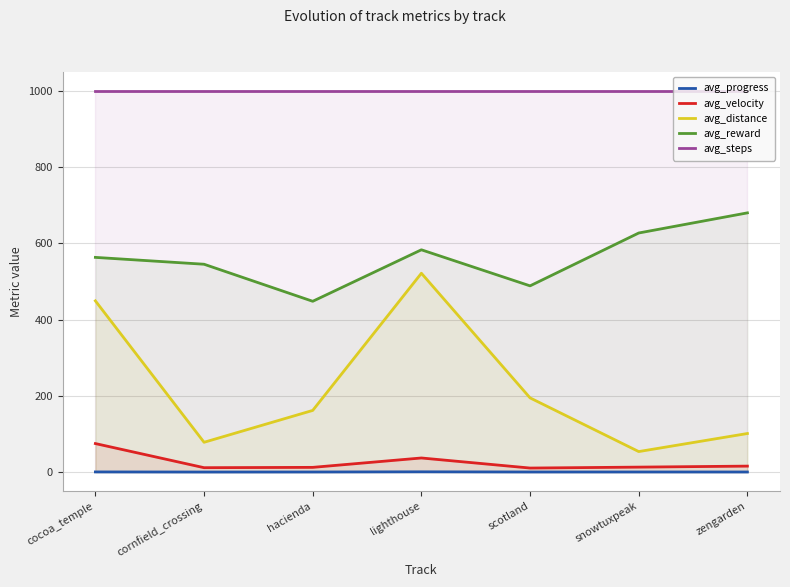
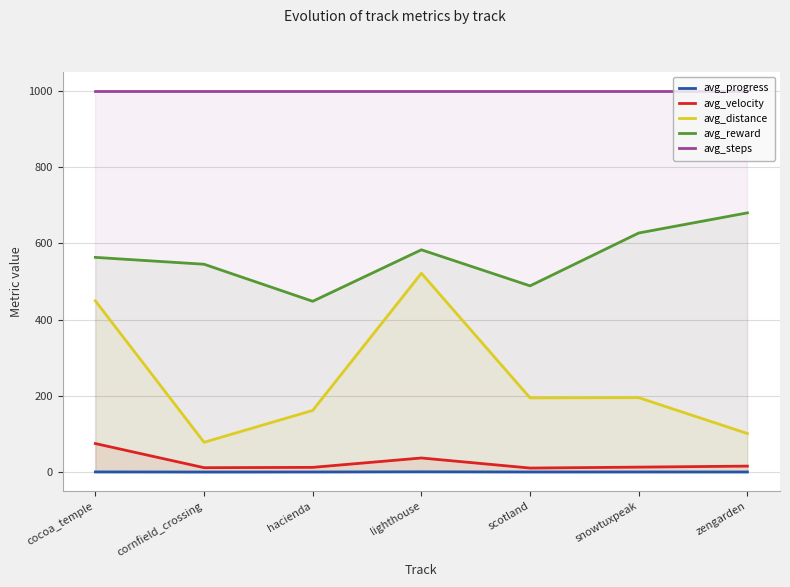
  {
    "avg_progress": {
      "cocoa_temple": 0,
      "cornfield_crossing": 0,
      "hacienda": 0,
      "lighthouse": 0,
      "scotland": 0,
      "snowtuxpeak": 0,
      "zengarden": 0
    },
    "avg_velocity": {
      "cocoa_temple": 70,
      "cornfield_crossing": 10,
      "hacienda": 10,
      "lighthouse": 40,
      "scotland": 10,
      "snowtuxpeak": 10,
      "zengarden": 20
    },
    "avg_distance": {
      "cocoa_temple": 450,
      "cornfield_crossing": 80,
      "hacienda": 160,
      "lighthouse": 520,
      "scotland": 190,
-     "snowtuxpeak": 50,
+     "snowtuxpeak": 200,
      "zengarden": 100
    },
    "avg_reward": {
      "cocoa_temple": 560,
      "cornfield_crossing": 550,
      "hacienda": 450,
      "lighthouse": 580,
      "scotland": 490,
      "snowtuxpeak": 630,
      "zengarden": 680
    },
    "avg_steps": {
      "cocoa_temple": 1000,
      "cornfield_crossing": 1000,
      "hacienda": 1000,
      "lighthouse": 1000,
      "scotland": 1000,
      "snowtuxpeak": 1000
    }
  }
